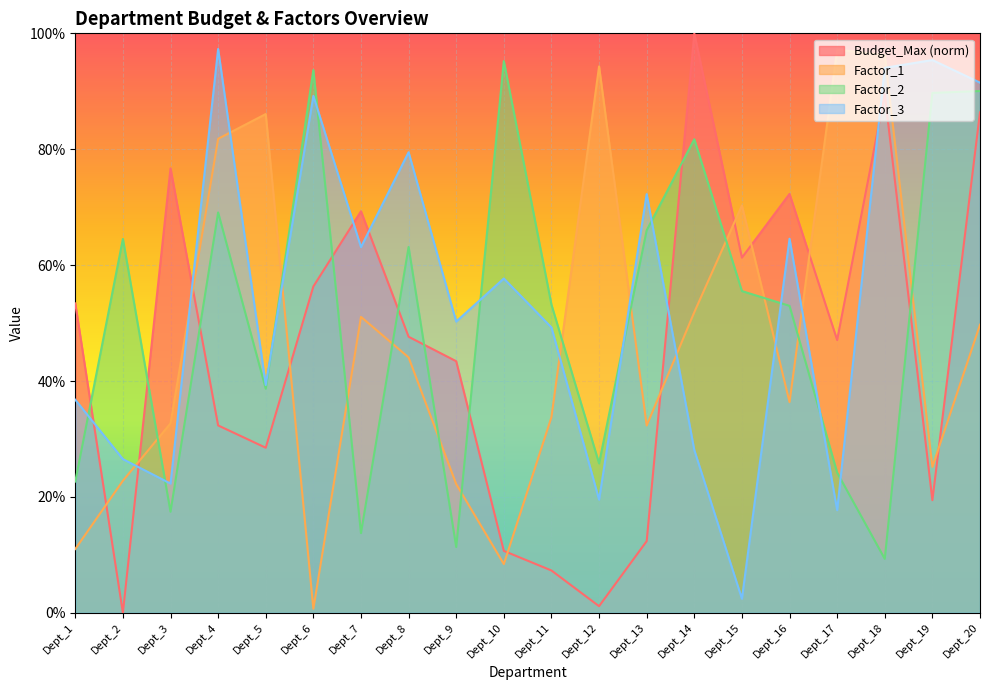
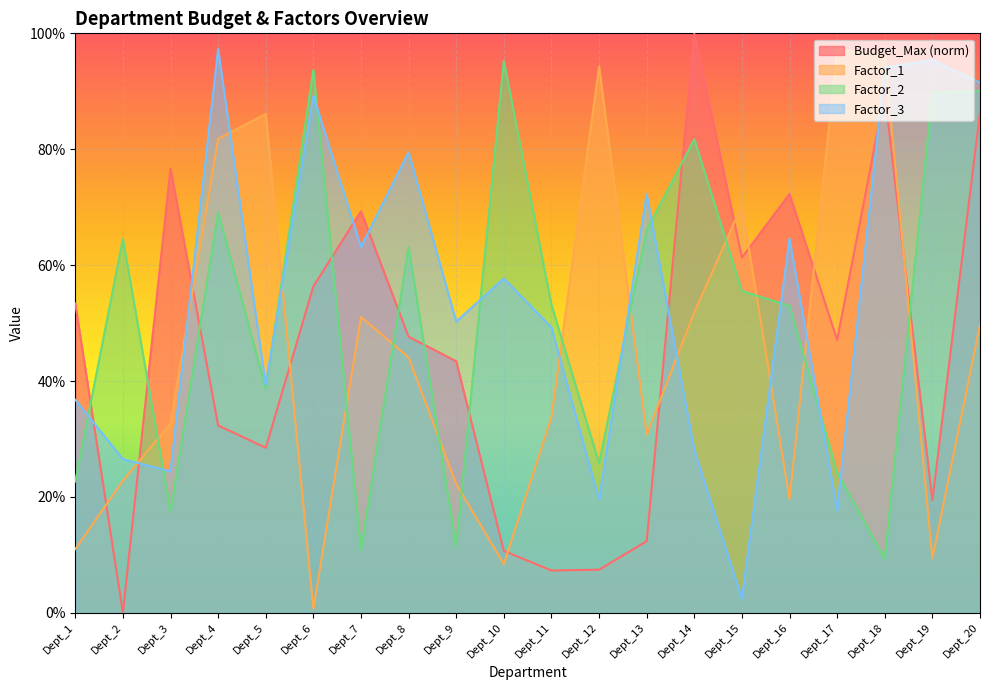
  {
    "Budget_Max (norm)": {
      "Dept_1": "53%",
      "Dept_2": "0%",
      "Dept_3": "77%",
      "Dept_4": "32%",
      "Dept_5": "28%",
      "Dept_6": "56%",
      "Dept_7": "69%",
      "Dept_8": "48%",
      "Dept_9": "43%",
      "Dept_10": "11%",
      "Dept_11": "7%",
-     "Dept_12": "1%",
+     "Dept_12": "7%",
      "Dept_13": "12%",
      "Dept_14": "100%",
      "Dept_15": "61%",
      "Dept_16": "72%",
      "Dept_17": "47%",
      "Dept_19": "19%",
      "Dept_20": "86%"
    },
    "Factor_1": {
      "Dept_1": "11%",
      "Dept_2": "23%",
      "Dept_3": "33%",
      "Dept_4": "82%",
      "Dept_5": "86%",
      "Dept_6": "1%",
      "Dept_7": "51%",
      "Dept_8": "44%",
      "Dept_9": "22%",
      "Dept_10": "8%",
      "Dept_11": "34%",
      "Dept_12": "94%",
-     "Dept_13": "32%",
+     "Dept_13": "31%",
      "Dept_14": "52%",
      "Dept_15": "70%",
-     "Dept_16": "36%",
-     "Dept_19": "25%",
+     "Dept_16": "20%",
+     "Dept_19": "9%",
      "Dept_20": "50%"
    },
    "Factor_2": {
      "Dept_1": "23%",
      "Dept_2": "65%",
      "Dept_3": "17%",
      "Dept_4": "69%",
      "Dept_5": "39%",
      "Dept_6": "94%",
-     "Dept_7": "14%",
+     "Dept_7": "11%",
      "Dept_8": "63%",
      "Dept_9": "11%",
      "Dept_10": "95%",
      "Dept_11": "53%",
      "Dept_12": "26%",
      "Dept_13": "66%",
      "Dept_14": "82%",
      "Dept_15": "56%",
      "Dept_16": "53%",
      "Dept_17": "24%",
      "Dept_18": "9%",
      "Dept_20": "90%"
    },
    "Factor_3": {
      "Dept_1": "37%",
      "Dept_2": "27%",
-     "Dept_3": "22%",
+     "Dept_3": "24%",
      "Dept_4": "97%",
      "Dept_5": "39%",
      "Dept_6": "89%",
      "Dept_7": "63%",
      "Dept_8": "79%",
      "Dept_9": "50%",
      "Dept_10": "58%",
      "Dept_11": "49%",
      "Dept_12": "20%",
      "Dept_13": "72%",
      "Dept_14": "28%",
      "Dept_15": "2%",
      "Dept_16": "65%",
      "Dept_17": "18%",
      "Dept_20": "91%"
    }
  }
